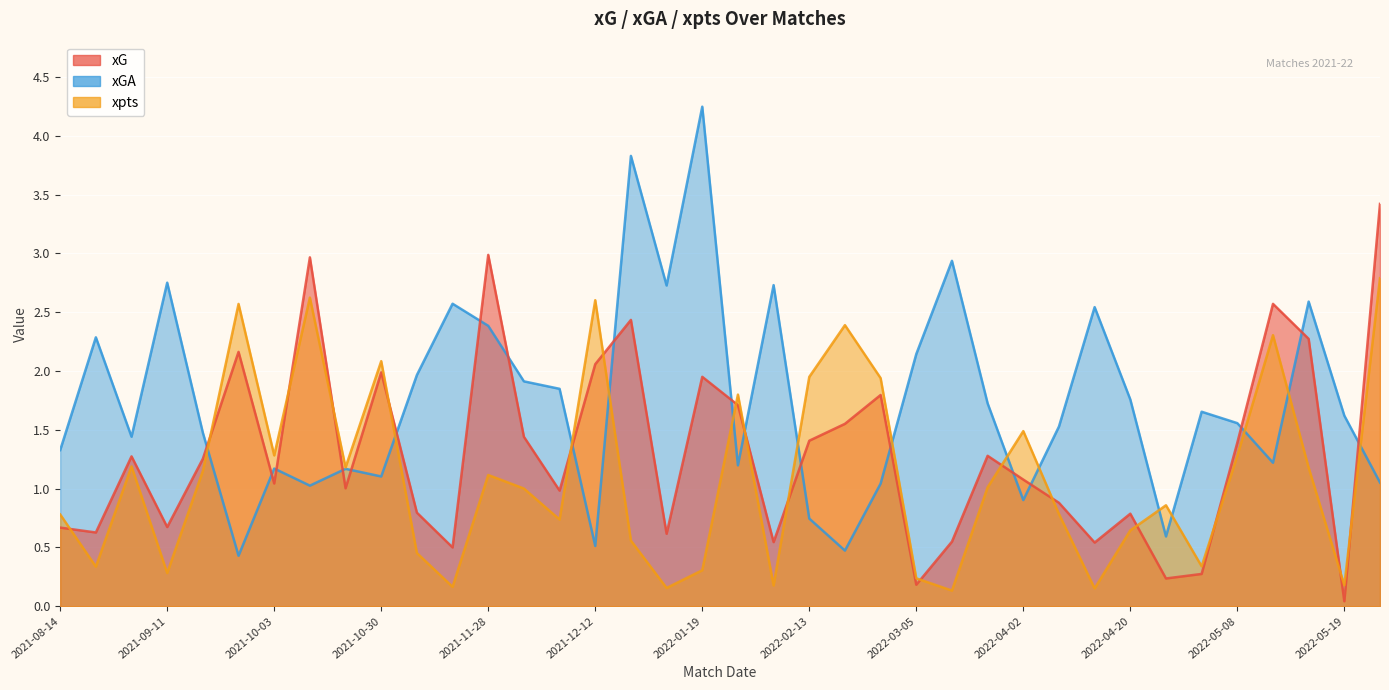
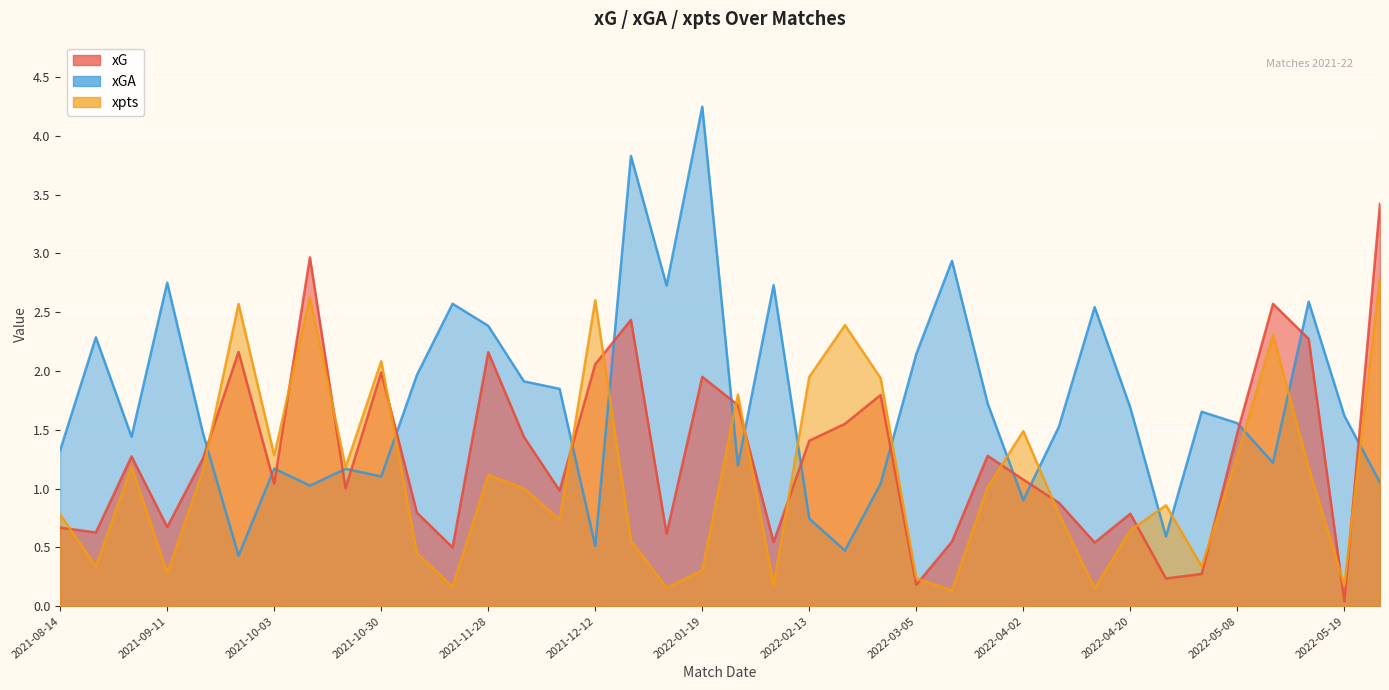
  {
    "xGA": {
      "2021-08-14": 1.33,
      "2021-09-11": 2.75,
      "2021-10-03": 1.17,
      "2021-10-30": 1.10,
      "2021-11-28": 2.38,
      "2021-12-12": 0.51,
      "2022-01-19": 4.25,
      "2022-02-13": 0.75,
      "2022-03-05": 2.14,
      "2022-04-02": 0.90,
-     "2022-04-20": 1.76,
+     "2022-04-20": 1.69,
      "2022-05-08": 1.56,
      "2022-05-19": 1.62
    },
    "xG": {
      "2021-08-14": 0.67,
      "2021-09-11": 0.67,
      "2021-10-03": 1.04,
      "2021-10-30": 1.99,
-     "2021-11-28": 2.99,
+     "2021-11-28": 2.16,
      "2021-12-12": 2.06,
      "2022-01-19": 1.95,
      "2022-02-13": 1.41,
      "2022-03-05": 0.18,
      "2022-04-02": 1.08,
      "2022-04-20": 0.79,
-     "2022-05-08": 1.39,
+     "2022-05-08": 1.47,
      "2022-05-19": 0.04
    },
    "xpts": {
      "2021-08-14": 0.78,
      "2021-09-11": 0.28,
      "2021-10-03": 1.28,
      "2021-10-30": 2.08,
      "2021-11-28": 1.12,
      "2021-12-12": 2.60,
      "2022-01-19": 0.31,
      "2022-02-13": 1.95,
      "2022-03-05": 0.24,
      "2022-04-02": 1.49,
      "2022-04-20": 0.64,
      "2022-05-08": 1.28,
      "2022-05-19": 0.18
    }
  }
